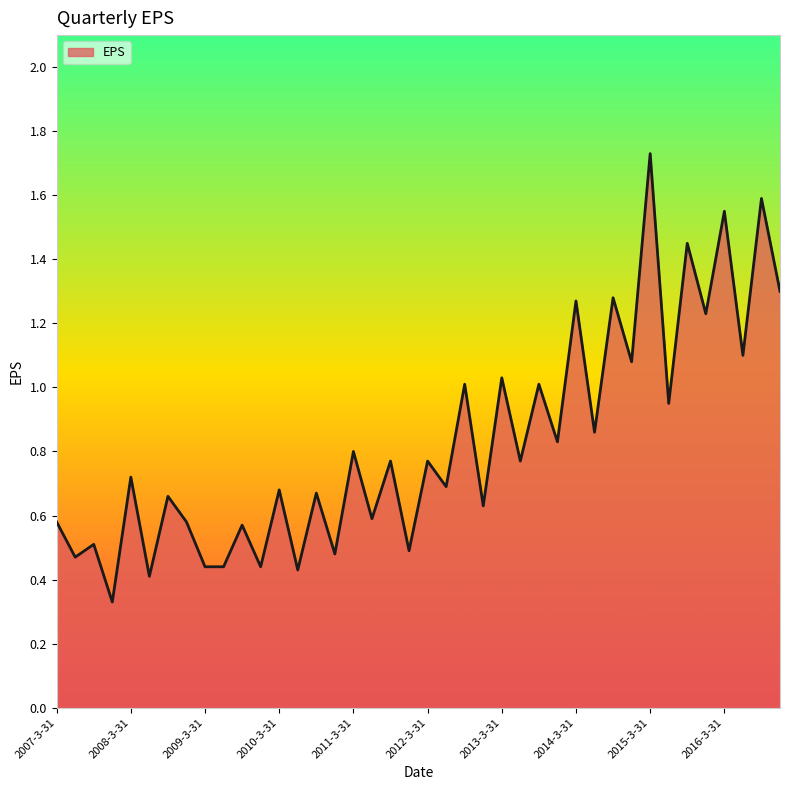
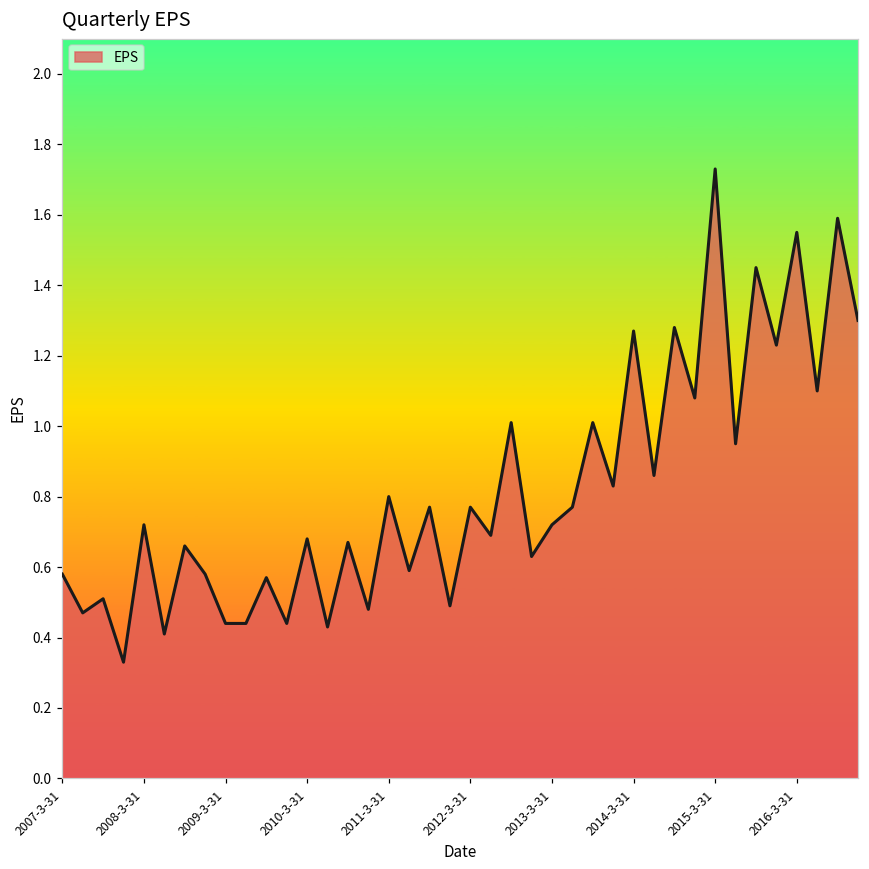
  {
    "2007-3-31": 0.58,
    "2008-3-31": 0.72,
    "2009-3-31": 0.44,
    "2010-3-31": 0.68,
    "2011-3-31": 0.80,
    "2012-3-31": 0.77,
-   "2013-3-31": 1.03,
+   "2013-3-31": 0.72,
    "2014-3-31": 1.27,
    "2015-3-31": 1.73,
    "2016-3-31": 1.55
  }
